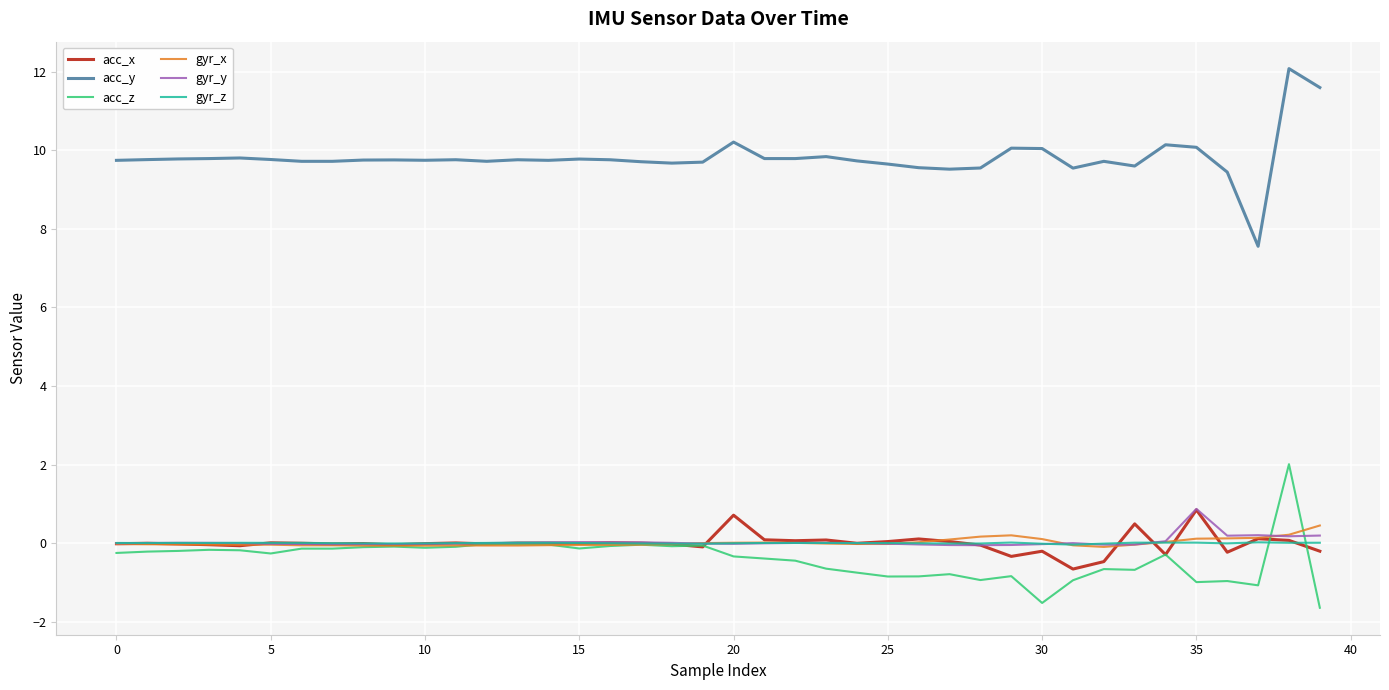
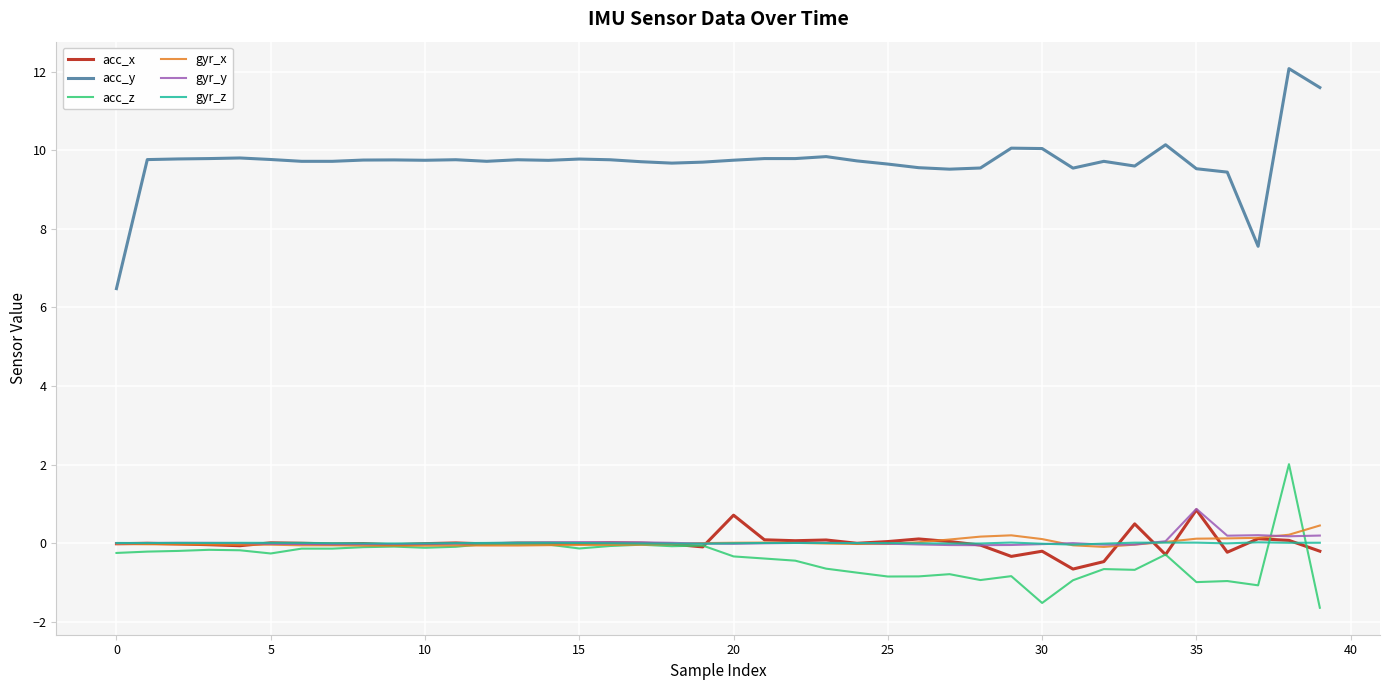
  {
    "acc_x": {
      "20": 0.7,
      "30": -0.2
    },
    "acc_y": {
-     "0": 9.7,
+     "0": 6.5,
      "5": 9.8,
      "10": 9.7,
      "15": 9.8,
-     "20": 10.2,
+     "20": 9.7,
      "25": 9.7,
      "30": 10.0,
-     "35": 10.1
+     "35": 9.5
    },
    "gyr_x": {
      "30": 0.1,
      "35": 0.1
    }
  }
